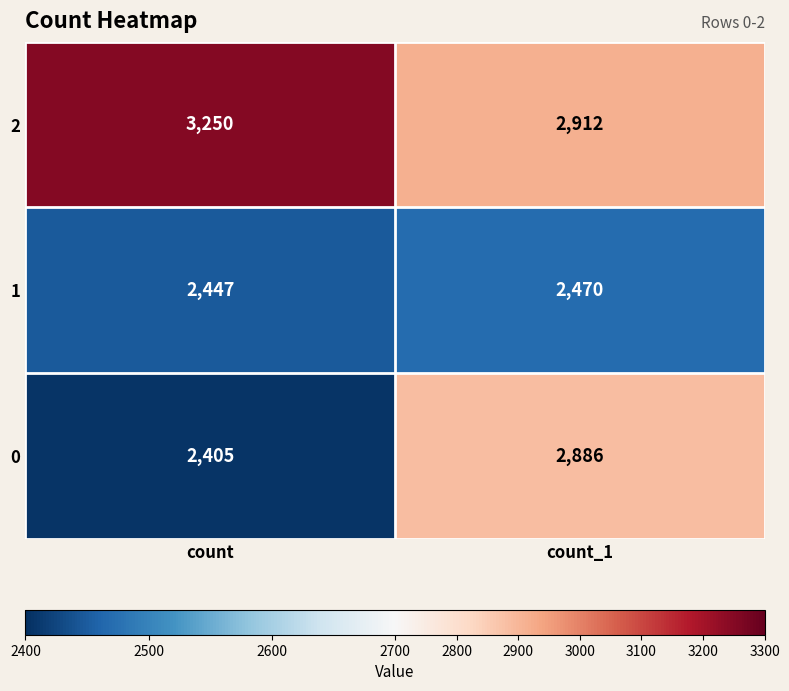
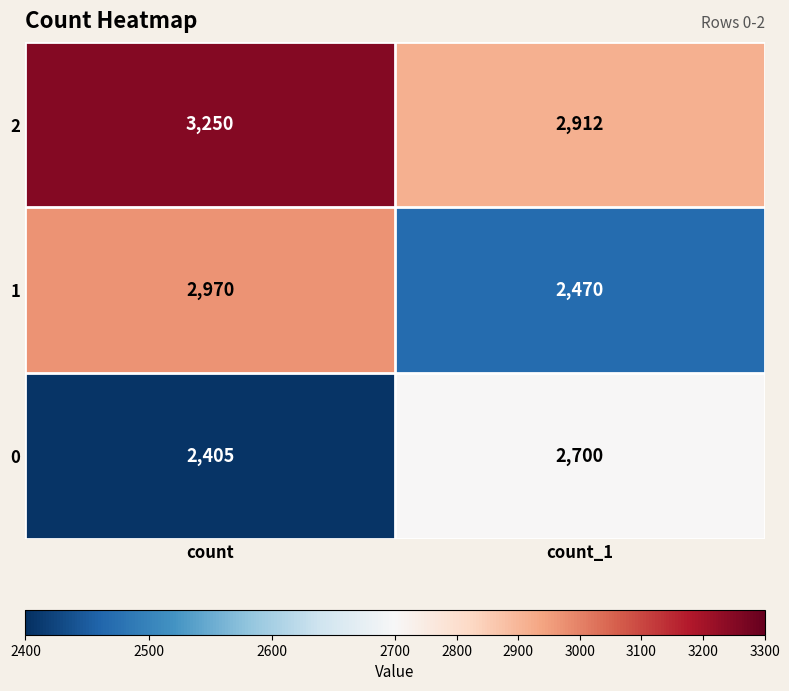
  {
    "2": {
      "count": "3,250",
      "count_1": "2,912"
    },
    "1": {
-     "count": "2,447",
+     "count": "2,970",
      "count_1": "2,470"
    },
    "0": {
      "count": "2,405",
-     "count_1": "2,886"
+     "count_1": "2,700"
    }
  }
